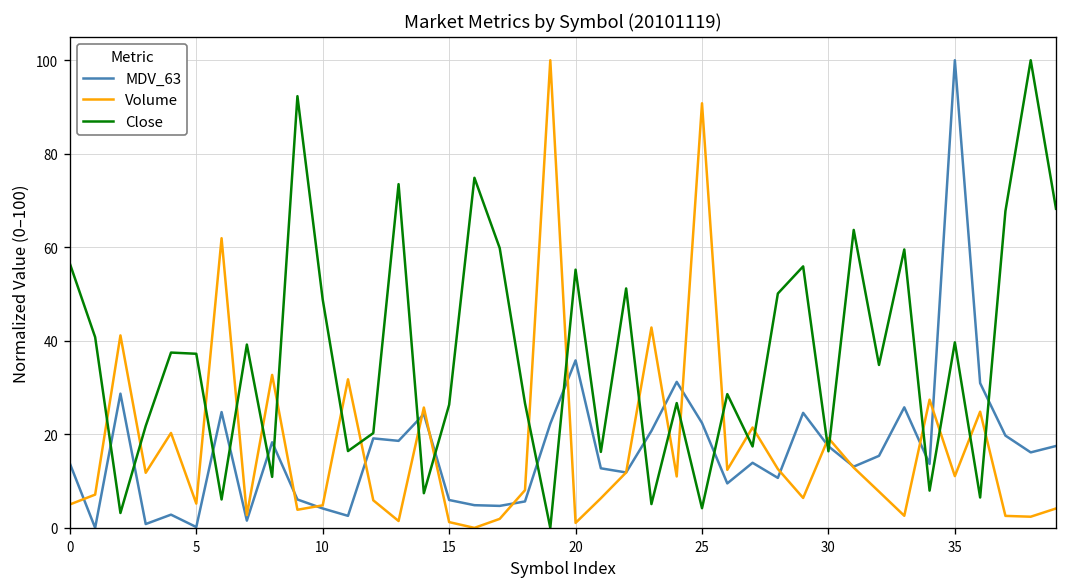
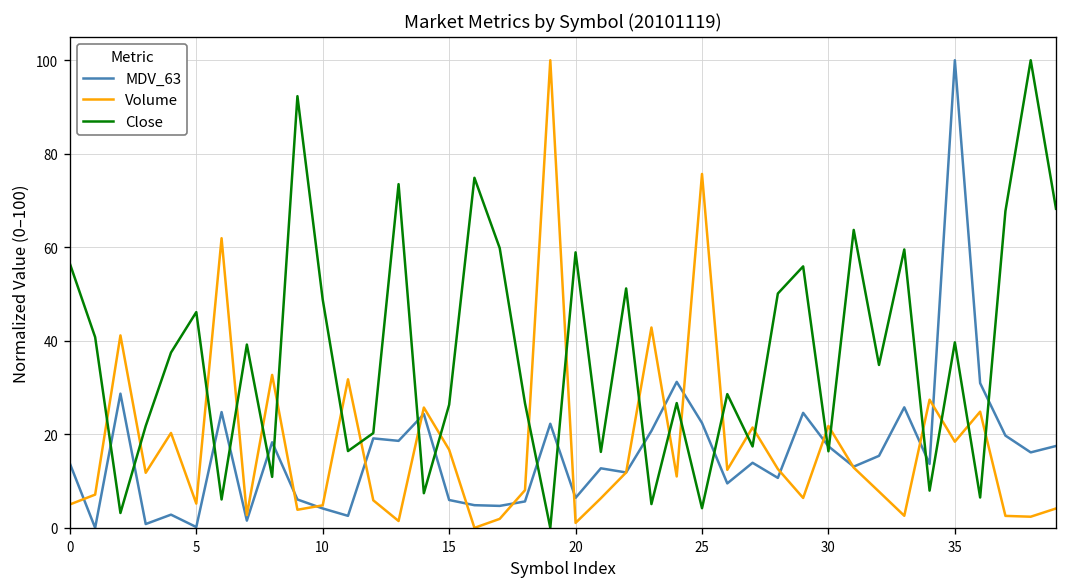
  {
    "MDV_63": {
      "0": 14,
      "5": 0,
      "10": 4,
      "15": 6,
-     "20": 36,
+     "20": 6,
      "25": 22,
      "30": 17,
      "35": 100
    },
    "Volume": {
      "0": 5,
      "5": 5,
      "10": 5,
-     "15": 1,
+     "15": 17,
      "20": 1,
-     "25": 91,
-     "30": 19,
-     "35": 11
+     "25": 76,
+     "30": 22,
+     "35": 18
    },
    "Close": {
      "0": 57,
-     "5": 37,
+     "5": 46,
      "10": 49,
      "15": 26,
-     "20": 55,
+     "20": 59,
      "25": 4,
      "30": 16,
      "35": 40
    }
  }
